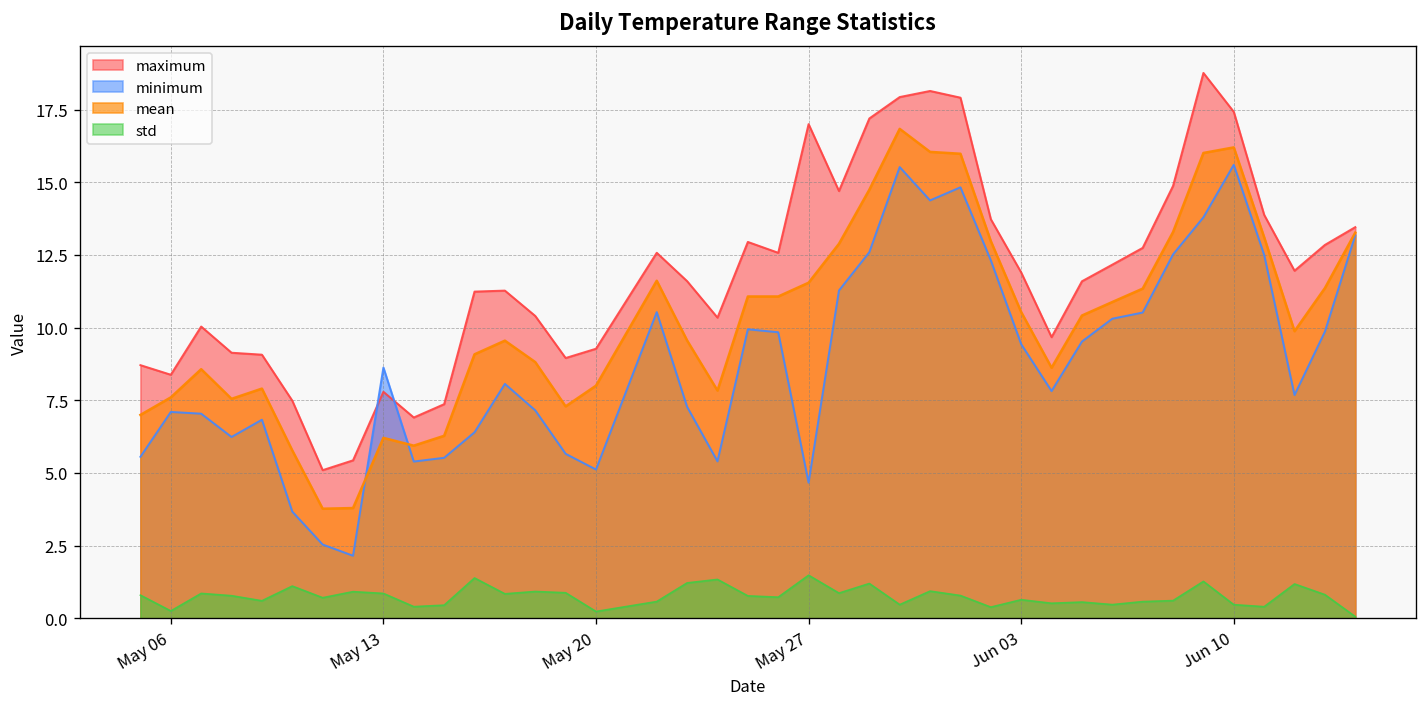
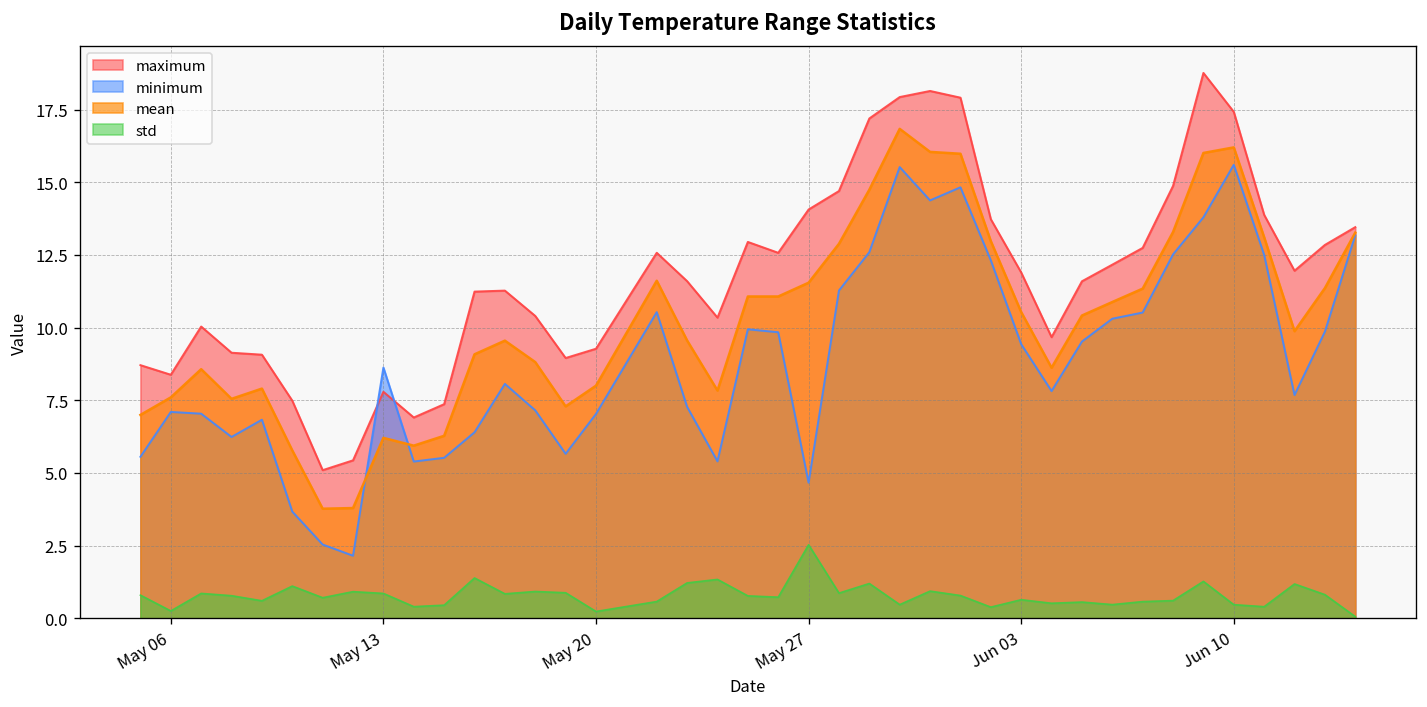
  {
    "maximum": {
      "May 06": 8.4,
      "May 13": 7.8,
      "May 20": 9.3,
-     "May 27": 17.0,
+     "May 27": 14.1,
      "Jun 03": 11.9,
      "Jun 10": 17.4
    },
    "minimum": {
      "May 06": 7.1,
      "May 13": 8.6,
-     "May 20": 5.1,
+     "May 20": 7.0,
      "May 27": 4.7,
      "Jun 03": 9.4,
      "Jun 10": 15.6
    },
    "mean": {
      "May 06": 7.6,
      "May 13": 6.2,
      "May 20": 8.0,
      "May 27": 11.5,
      "Jun 03": 10.5,
      "Jun 10": 16.2
    },
    "std": {
      "May 06": 0.3,
      "May 13": 0.9,
      "May 20": 0.2,
-     "May 27": 1.5,
+     "May 27": 2.5,
      "Jun 03": 0.6,
      "Jun 10": 0.5
    }
  }
